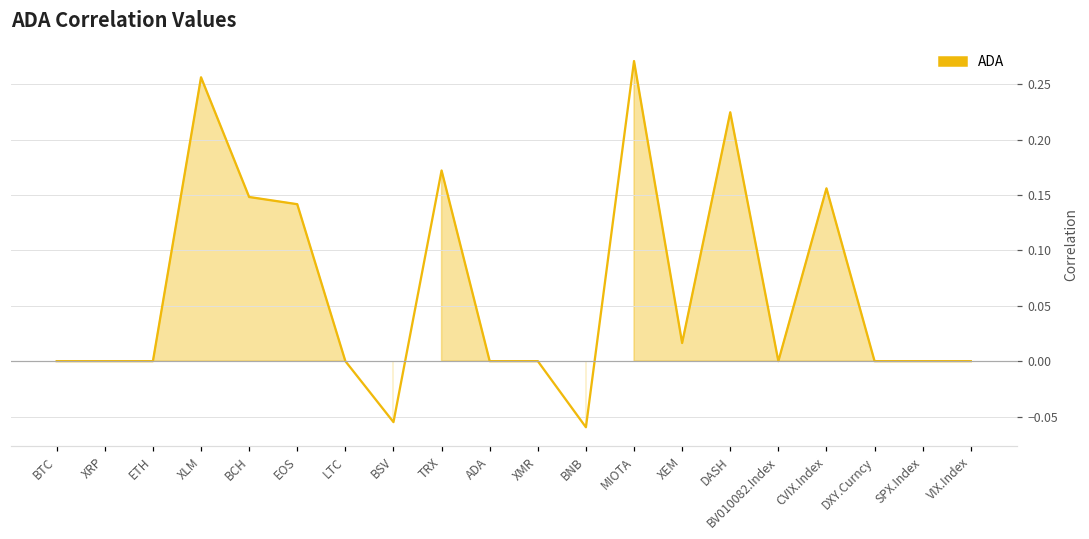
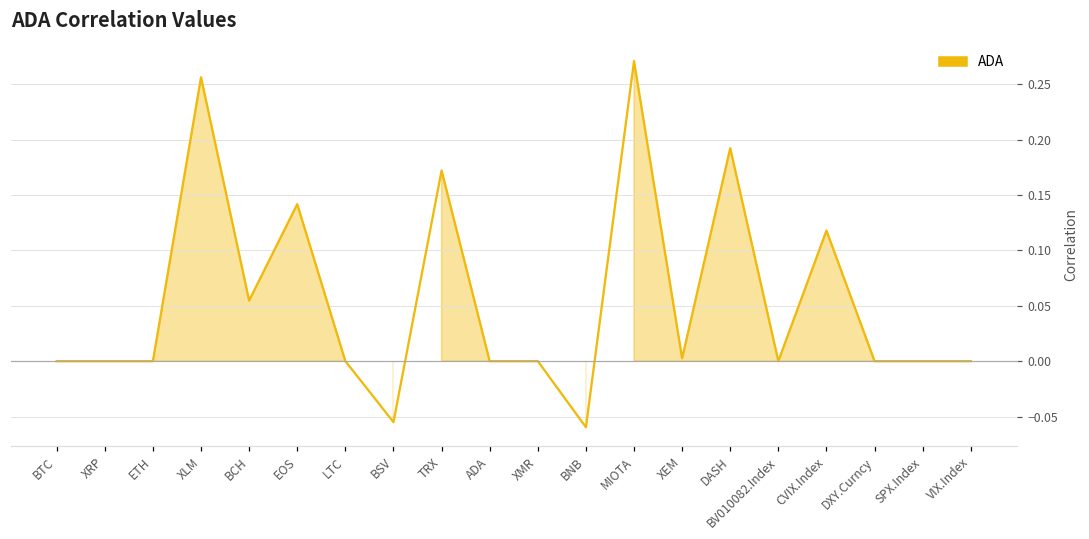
  {
    "BTC": 0.000,
    "XRP": 0.000,
    "ETH": 0.000,
    "XLM": 0.256,
-   "BCH": 0.148,
+   "BCH": 0.055,
    "EOS": 0.142,
    "LTC": 0.000,
    "BSV": -0.055,
    "TRX": 0.172,
    "ADA": 0.000,
    "XMR": 0.000,
    "BNB": -0.060,
    "MIOTA": 0.271,
-   "XEM": 0.016,
-   "DASH": 0.225,
+   "XEM": 0.003,
+   "DASH": 0.192,
    "BV010082.Index": 0.000,
-   "CVIX.Index": 0.156,
+   "CVIX.Index": 0.118,
    "DXY.Curncy": 0.000,
    "SPX.Index": 0.000,
    "VIX.Index": 0.000
  }
